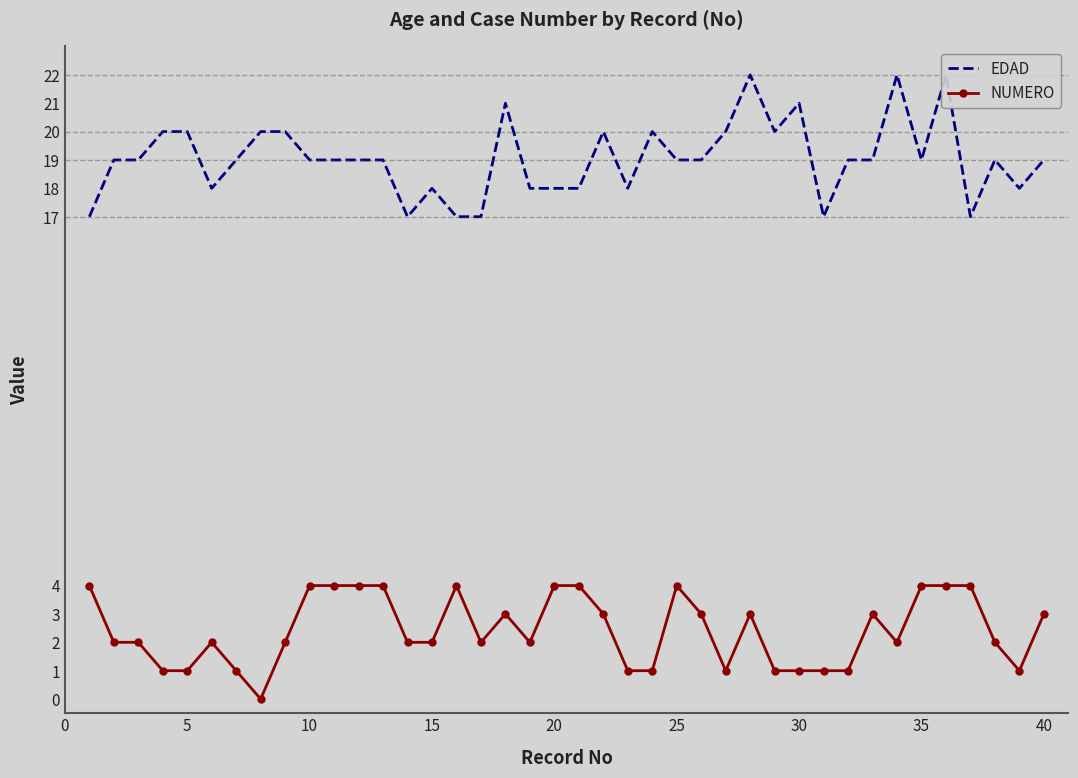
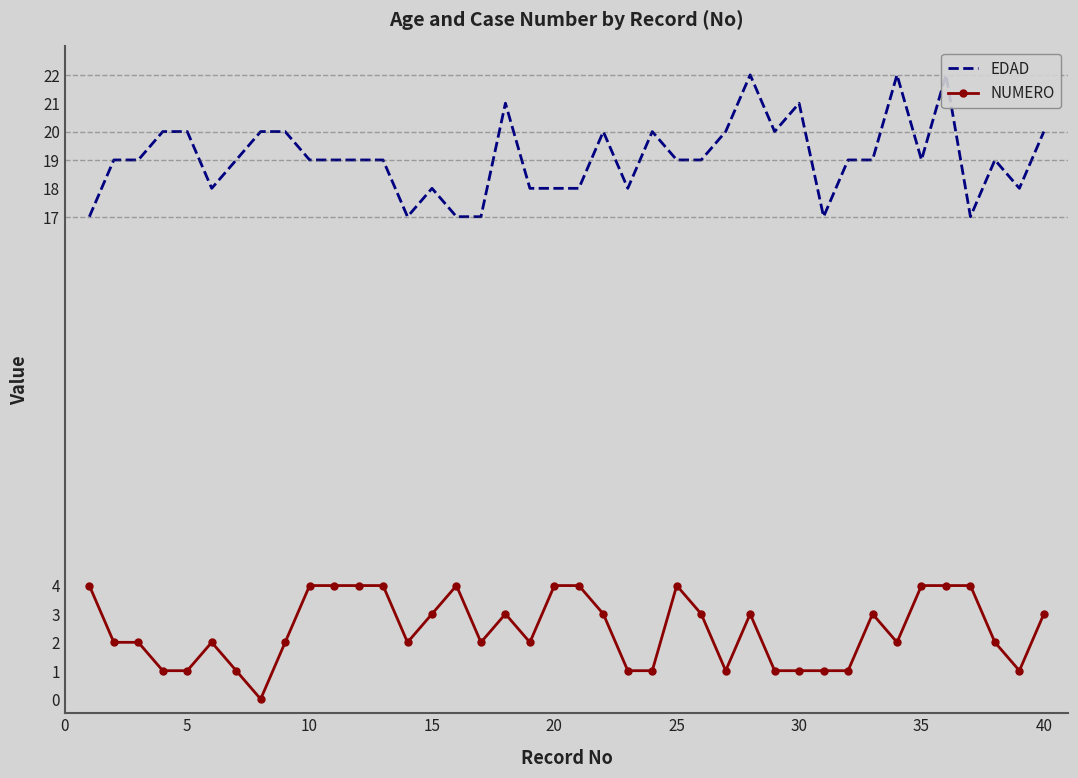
  {
    "EDAD": {
      "5": 20,
      "10": 19,
      "15": 18,
      "20": 18,
      "25": 19,
      "30": 21,
      "35": 19,
-     "40": 19
+     "40": 20
    },
    "NUMERO": {
      "5": 1,
      "10": 4,
-     "15": 2,
+     "15": 3,
      "20": 4,
      "25": 4,
      "30": 1,
      "35": 4,
      "40": 3
    }
  }
